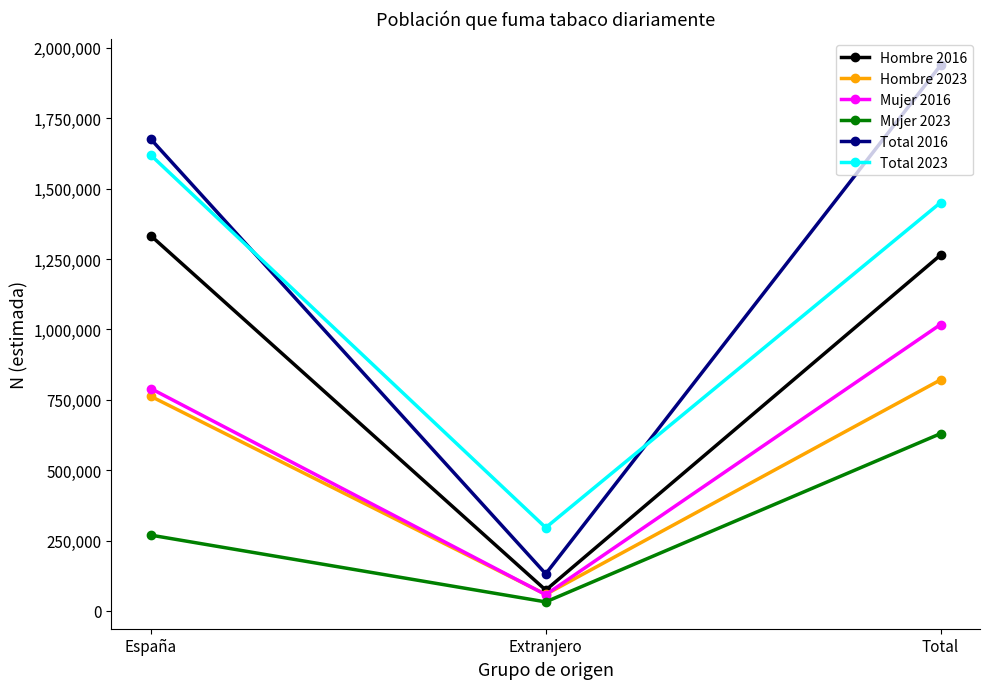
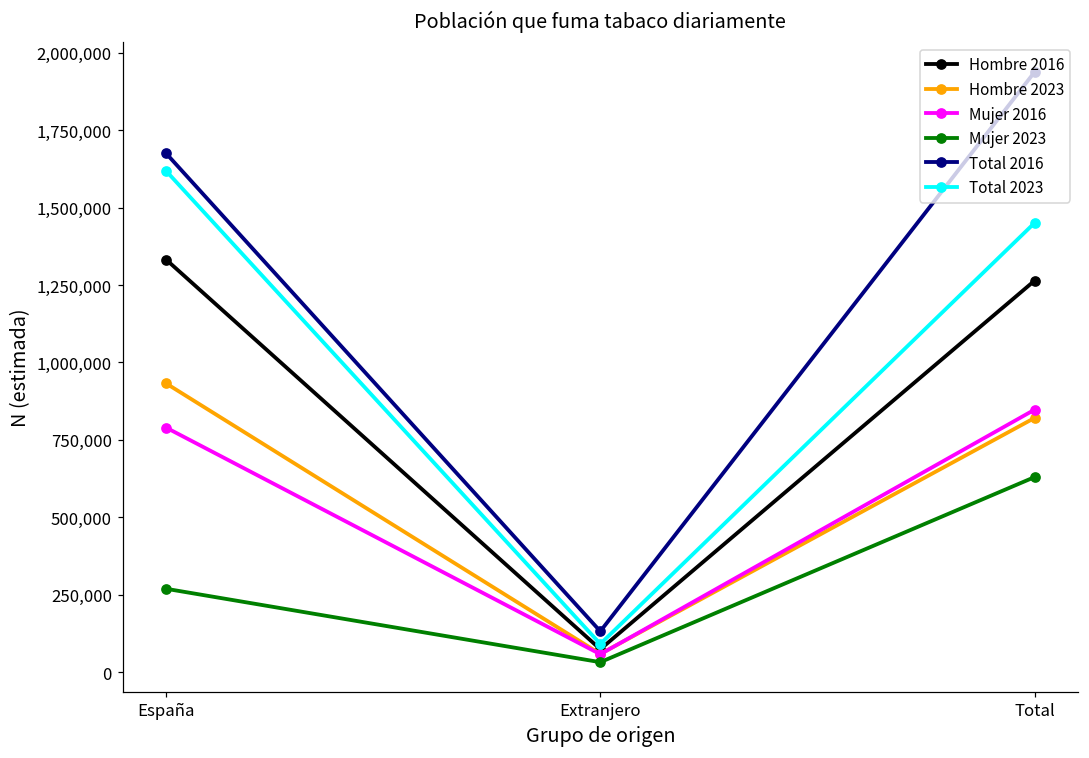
  {
    "Hombre 2016": {
      "España": "1,330,000",
      "Extranjero": "70,000",
      "Total": "1,260,000"
    },
    "Hombre 2023": {
-     "España": "760,000",
+     "España": "930,000",
      "Total": "820,000"
    },
    "Mujer 2016": {
      "España": "790,000",
-     "Total": "1,020,000"
+     "Total": "850,000"
    },
    "Mujer 2023": {
      "España": "270,000",
      "Extranjero": "30,000",
      "Total": "630,000"
    },
    "Total 2016": {
      "España": "1,680,000",
      "Extranjero": "130,000"
    },
    "Total 2023": {
      "España": "1,620,000",
-     "Extranjero": "300,000",
+     "Extranjero": "90,000",
      "Total": "1,450,000"
    }
  }
